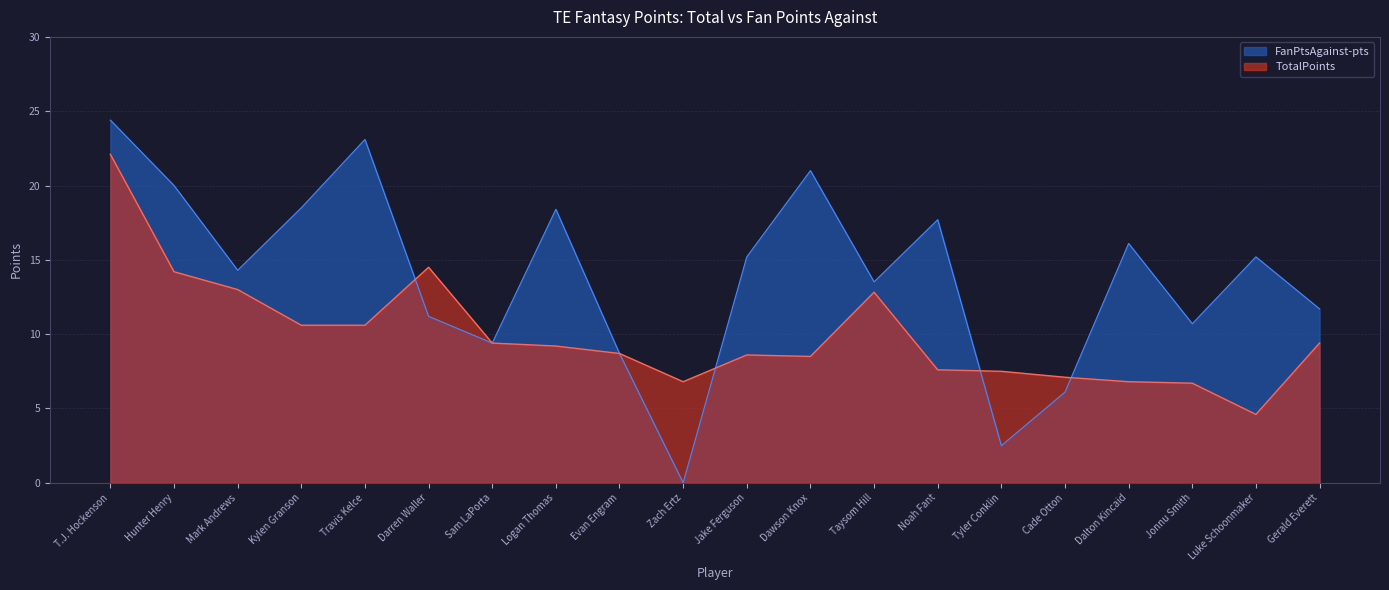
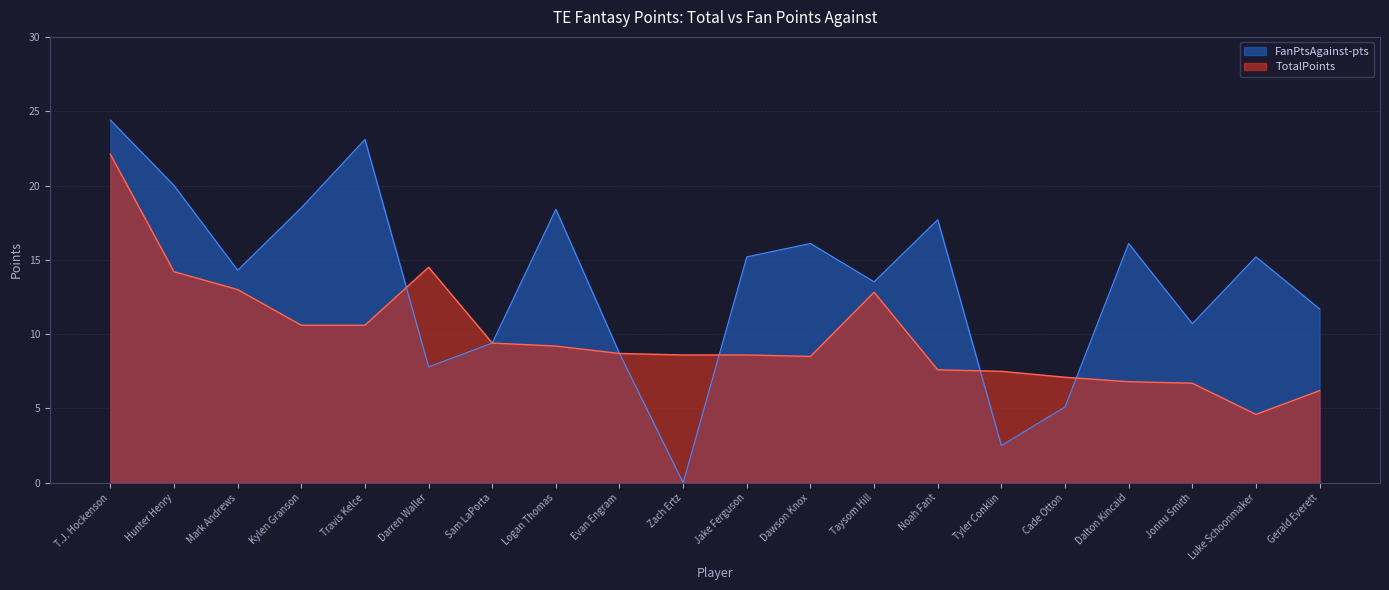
  {
    "FanPtsAgainst-pts": {
      "T.J. Hockenson": 24.4,
      "Hunter Henry": 20.0,
      "Mark Andrews": 14.3,
      "Kylen Granson": 18.5,
      "Travis Kelce": 23.1,
-     "Darren Waller": 11.2,
+     "Darren Waller": 7.8,
      "Logan Thomas": 18.4,
      "Zach Ertz": 0.0,
      "Jake Ferguson": 15.2,
-     "Dawson Knox": 21.0,
+     "Dawson Knox": 16.1,
      "Taysom Hill": 13.5,
      "Noah Fant": 17.7,
      "Tyler Conklin": 2.5,
-     "Cade Otton": 6.1,
+     "Cade Otton": 5.1,
      "Dalton Kincaid": 16.1,
      "Jonnu Smith": 10.7,
      "Luke Schoonmaker": 15.2,
      "Gerald Everett": 11.7
    },
    "TotalPoints": {
      "T.J. Hockenson": 22.1,
      "Hunter Henry": 14.2,
      "Mark Andrews": 13.0,
      "Kylen Granson": 10.6,
      "Travis Kelce": 10.6,
      "Darren Waller": 14.5,
      "Logan Thomas": 9.2,
-     "Zach Ertz": 6.8,
+     "Zach Ertz": 8.6,
      "Jake Ferguson": 8.6,
      "Dawson Knox": 8.5,
      "Taysom Hill": 12.8,
      "Noah Fant": 7.6,
      "Tyler Conklin": 7.5,
      "Cade Otton": 7.1,
      "Dalton Kincaid": 6.8,
      "Jonnu Smith": 6.7,
      "Luke Schoonmaker": 4.6,
-     "Gerald Everett": 9.4
+     "Gerald Everett": 6.2
    }
  }
